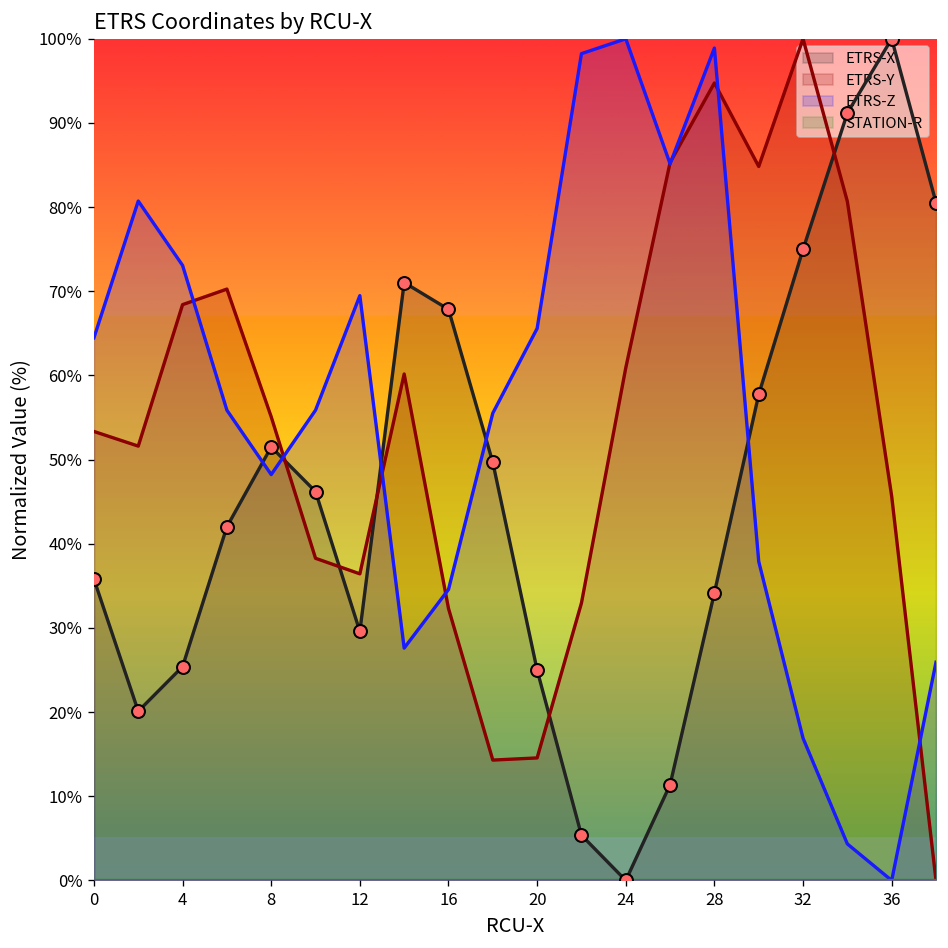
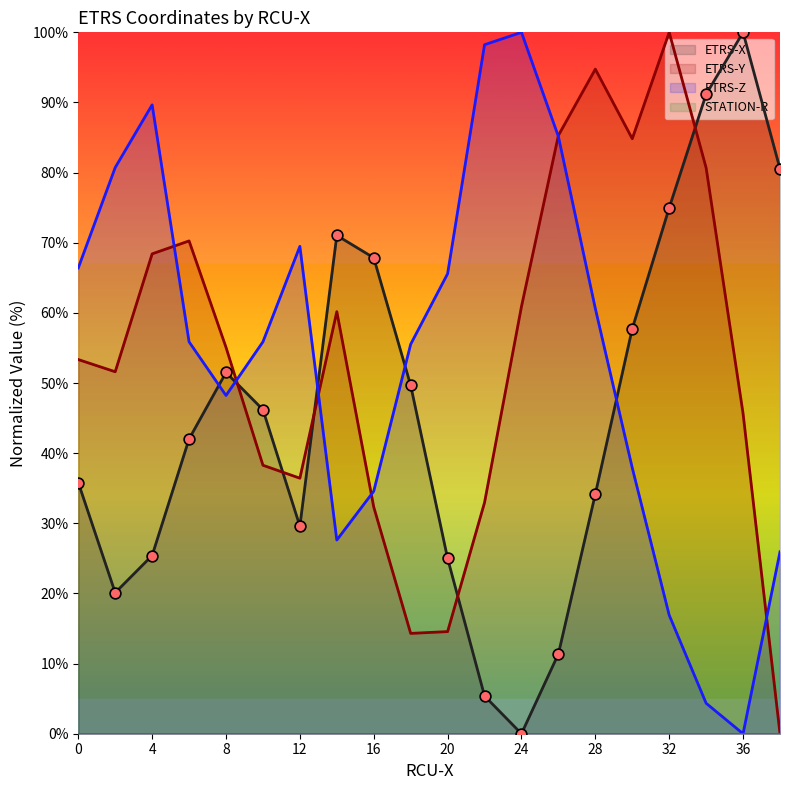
  {
    "ETRS-Z": {
-     "0": "64%",
-     "4": "73%",
+     "0": "66%",
+     "4": "90%",
      "8": "48%",
      "12": "69%",
      "16": "35%",
      "20": "66%",
      "24": "100%",
-     "28": "99%",
+     "28": "61%",
      "32": "17%"
    }
  }
